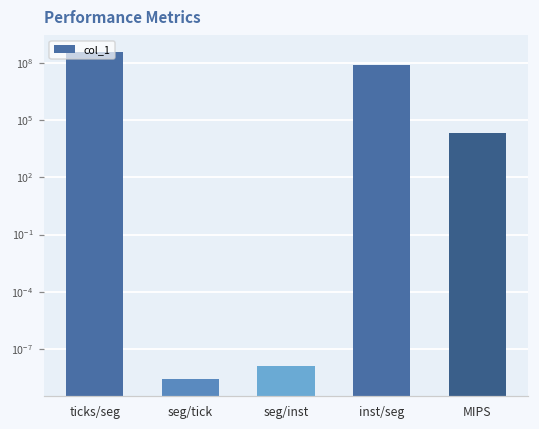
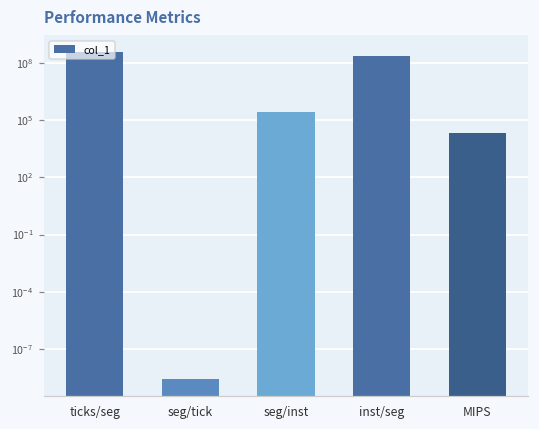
  {
    "seg/tick": 0.000000003,
-   "seg/inst": 0,
-   "inst/seg": 100000000,
+   "seg/inst": 300000,
+   "inst/seg": 200000000,
    "MIPS": 20000
  }
